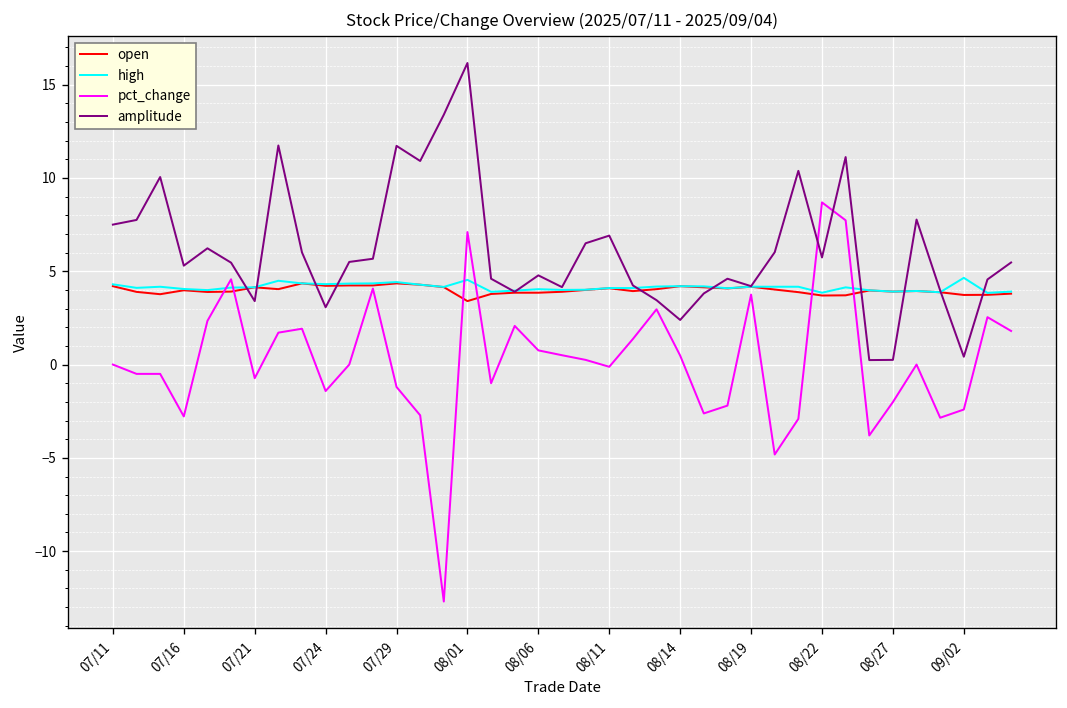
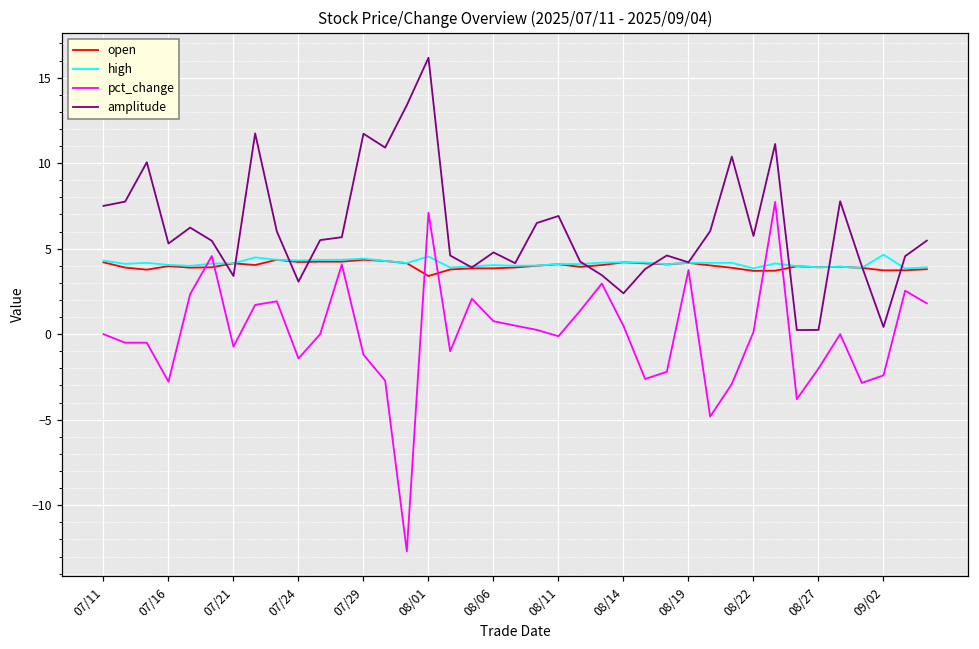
  {
    "open": {
      "08/01": 3.4,
      "08/06": 3.9,
      "09/02": 3.7
    },
    "high": {
      "08/01": 4.5,
      "08/06": 4.0,
      "09/02": 4.6
    },
    "pct_change": {
      "07/11": 0.0,
      "07/16": -2.8,
      "07/21": -0.7,
      "07/24": -1.4,
      "07/29": -1.2,
      "08/01": 7.1,
      "08/06": 0.8,
      "08/11": -0.1,
      "08/14": 0.5,
      "08/19": 3.8,
-     "08/22": 8.7,
+     "08/22": 0.1,
      "08/27": -2.0,
      "09/02": -2.4
    },
    "amplitude": {
      "07/11": 7.5,
      "07/16": 5.3,
      "07/21": 3.4,
      "07/24": 3.1,
      "07/29": 11.7,
      "08/01": 16.2,
      "08/06": 4.8,
      "08/11": 6.9,
      "08/14": 2.4,
      "08/22": 5.7,
      "08/27": 0.3,
      "09/02": 0.4
    }
  }
